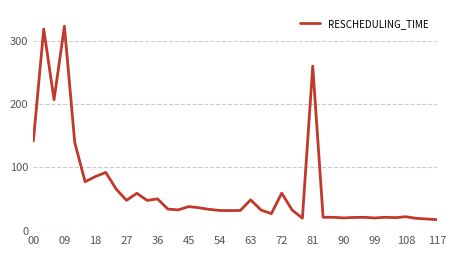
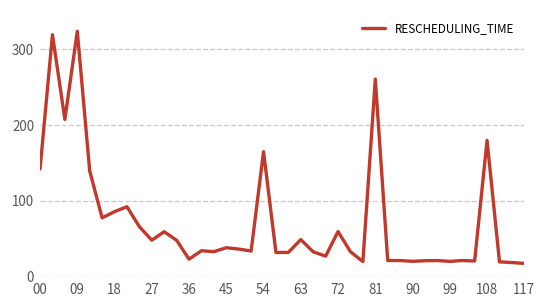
  {
    "00": 140,
    "09": 320,
    "18": 90,
    "27": 50,
-   "36": 50,
+   "36": 20,
    "45": 40,
-   "54": 30,
+   "54": 160,
    "63": 50,
    "72": 60,
    "81": 260,
    "90": 20,
    "99": 20,
-   "108": 20,
+   "108": 180,
    "117": 20
  }
